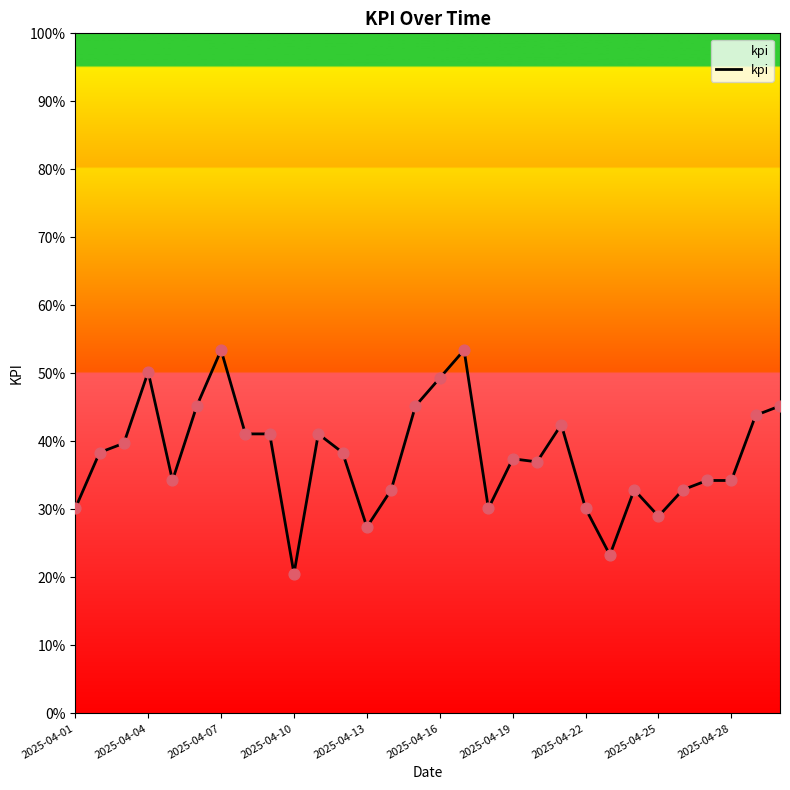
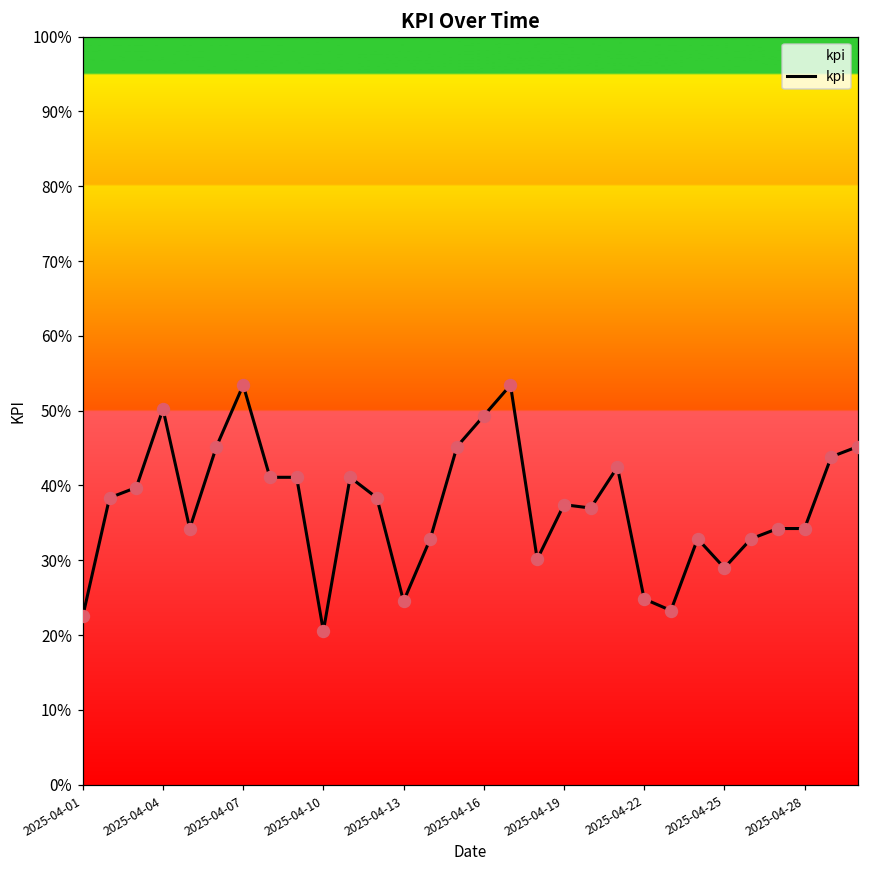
  {
-   "2025-04-01": "30%",
+   "2025-04-01": "23%",
    "2025-04-04": "50%",
    "2025-04-07": "53%",
    "2025-04-10": "21%",
-   "2025-04-13": "27%",
+   "2025-04-13": "25%",
    "2025-04-16": "49%",
    "2025-04-19": "37%",
-   "2025-04-22": "30%",
+   "2025-04-22": "25%",
    "2025-04-25": "29%",
    "2025-04-28": "34%"
  }
